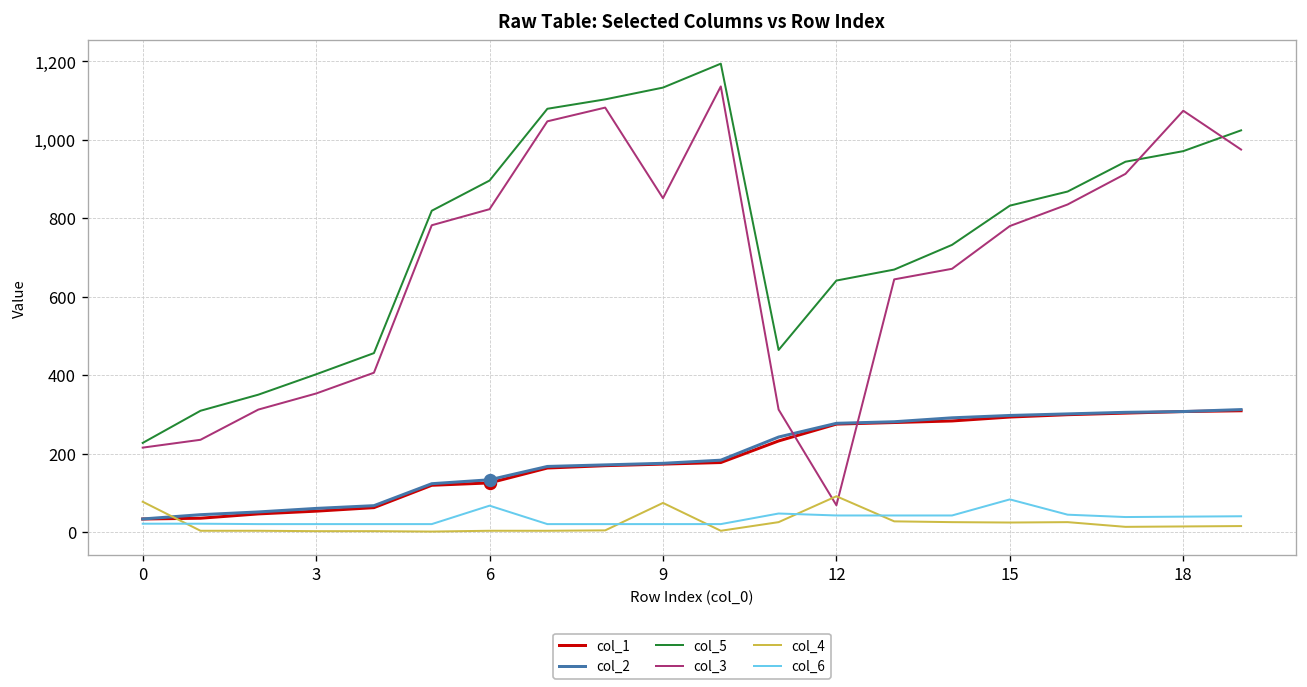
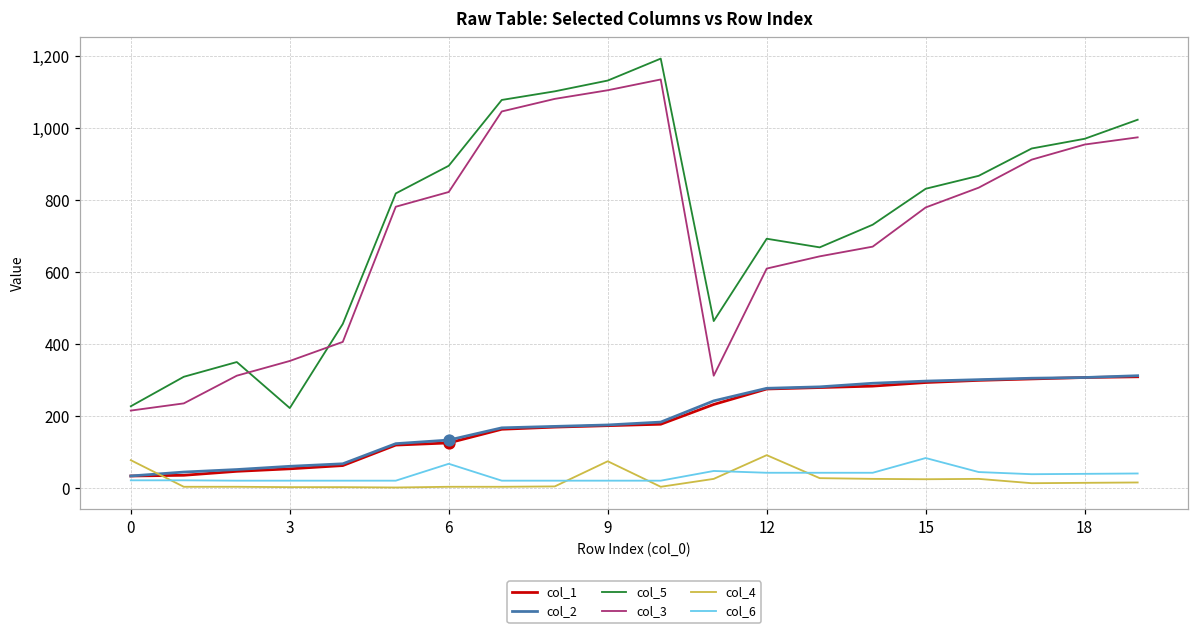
  {
    "col_5": {
      "0": "230",
-     "3": "400",
+     "3": "220",
      "6": "900",
      "9": "1,130",
-     "12": "640",
+     "12": "690",
      "15": "830",
      "18": "970"
    },
    "col_3": {
      "0": "220",
      "3": "350",
      "6": "820",
-     "9": "850",
-     "12": "70",
+     "9": "1,110",
+     "12": "610",
      "15": "780",
-     "18": "1,070"
+     "18": "960"
    },
    "col_4": {
      "0": "80",
      "3": "0",
      "6": "0",
      "9": "70",
      "12": "90",
      "15": "20",
      "18": "10"
    },
    "col_6": {
      "0": "20",
      "3": "20",
      "6": "70",
      "9": "20",
      "12": "40",
      "15": "80",
      "18": "40"
    }
  }
